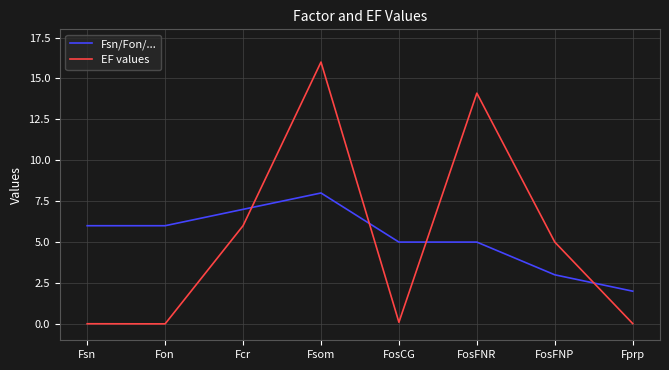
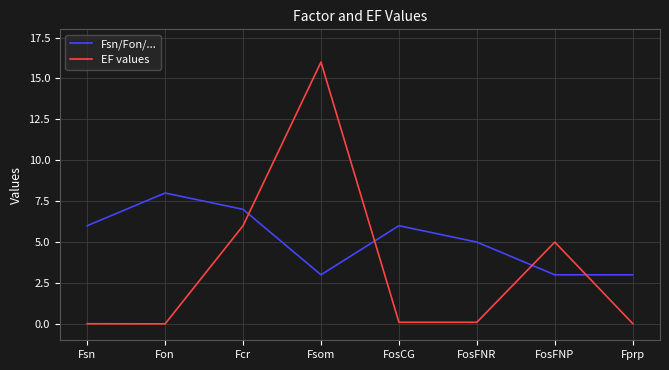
  {
    "Fsn/Fon/...": {
      "Fsn": 6,
-     "Fon": 6,
+     "Fon": 8,
      "Fcr": 7,
-     "Fsom": 8,
-     "FosCG": 5,
+     "Fsom": 3,
+     "FosCG": 6,
      "FosFNR": 5,
      "FosFNP": 3,
-     "Fprp": 2
+     "Fprp": 3
    },
    "EF values": {
      "Fsn": 0.0,
      "Fon": 0.0,
      "Fcr": 6.0,
      "Fsom": 16.0,
      "FosCG": 0.1,
-     "FosFNR": 14.1,
+     "FosFNR": 0.1,
      "FosFNP": 5.0,
      "Fprp": 0.0
    }
  }
